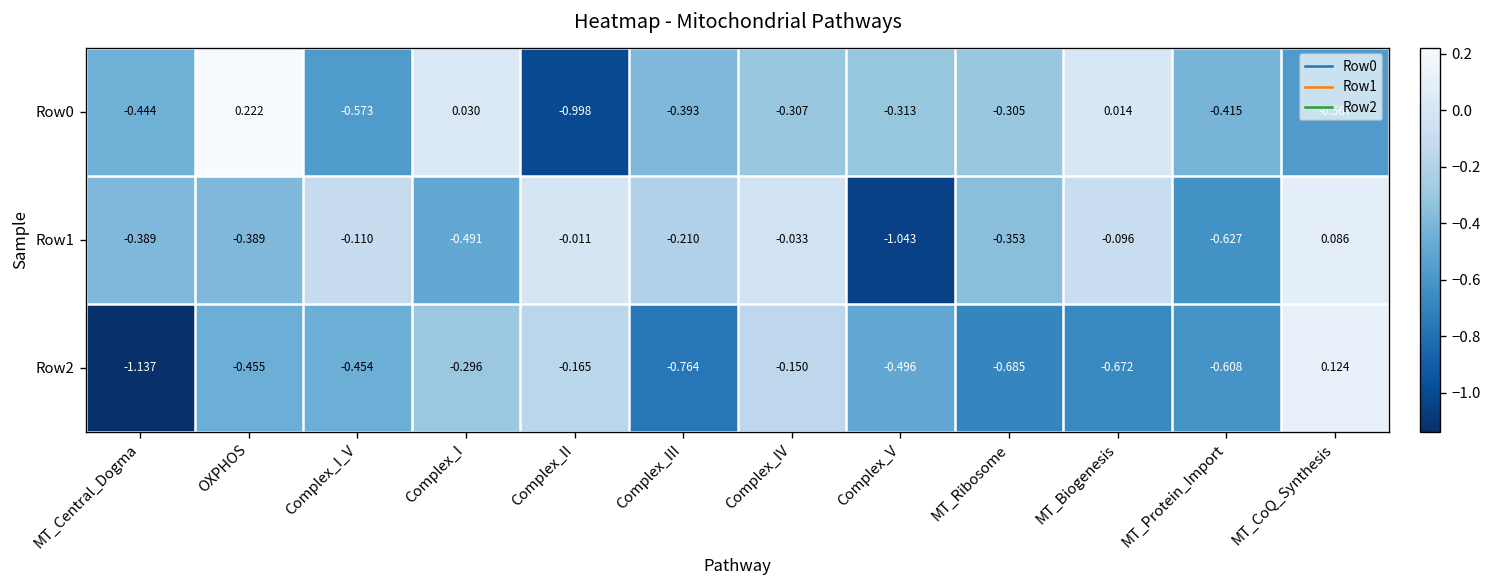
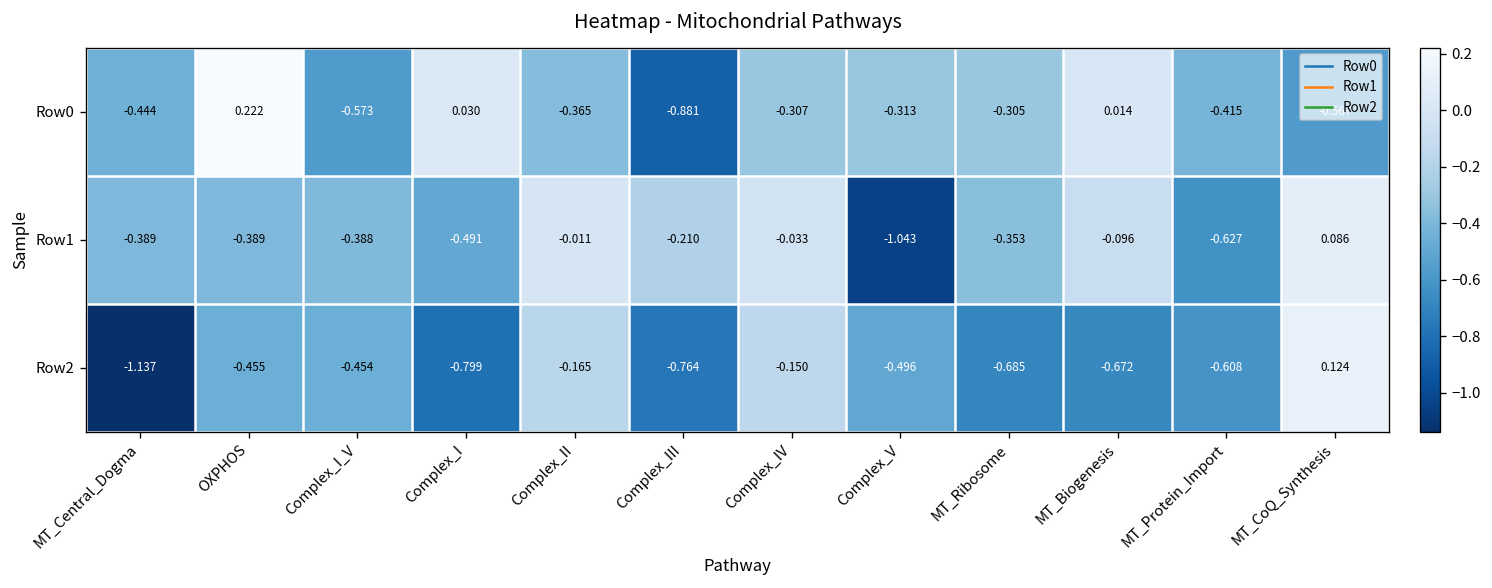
  {
    "Row0": {
      "MT_Central_Dogma": -0.444,
      "OXPHOS": 0.222,
      "Complex_I_V": -0.573,
      "Complex_I": 0.030,
-     "Complex_II": -0.998,
-     "Complex_III": -0.393,
+     "Complex_II": -0.365,
+     "Complex_III": -0.881,
      "Complex_IV": -0.307,
      "Complex_V": -0.313,
      "MT_Ribosome": -0.305,
      "MT_Biogenesis": 0.014,
      "MT_Protein_Import": -0.415
    },
    "Row1": {
      "MT_Central_Dogma": -0.389,
      "OXPHOS": -0.389,
-     "Complex_I_V": -0.110,
+     "Complex_I_V": -0.388,
      "Complex_I": -0.491,
      "Complex_II": -0.011,
      "Complex_III": -0.210,
      "Complex_IV": -0.033,
      "Complex_V": -1.043,
      "MT_Ribosome": -0.353,
      "MT_Biogenesis": -0.096,
      "MT_Protein_Import": -0.627,
      "MT_CoQ_Synthesis": 0.086
    },
    "Row2": {
      "MT_Central_Dogma": -1.137,
      "OXPHOS": -0.455,
      "Complex_I_V": -0.454,
-     "Complex_I": -0.296,
+     "Complex_I": -0.799,
      "Complex_II": -0.165,
      "Complex_III": -0.764,
      "Complex_IV": -0.150,
      "Complex_V": -0.496,
      "MT_Ribosome": -0.685,
      "MT_Biogenesis": -0.672,
      "MT_Protein_Import": -0.608,
      "MT_CoQ_Synthesis": 0.124
    }
  }
